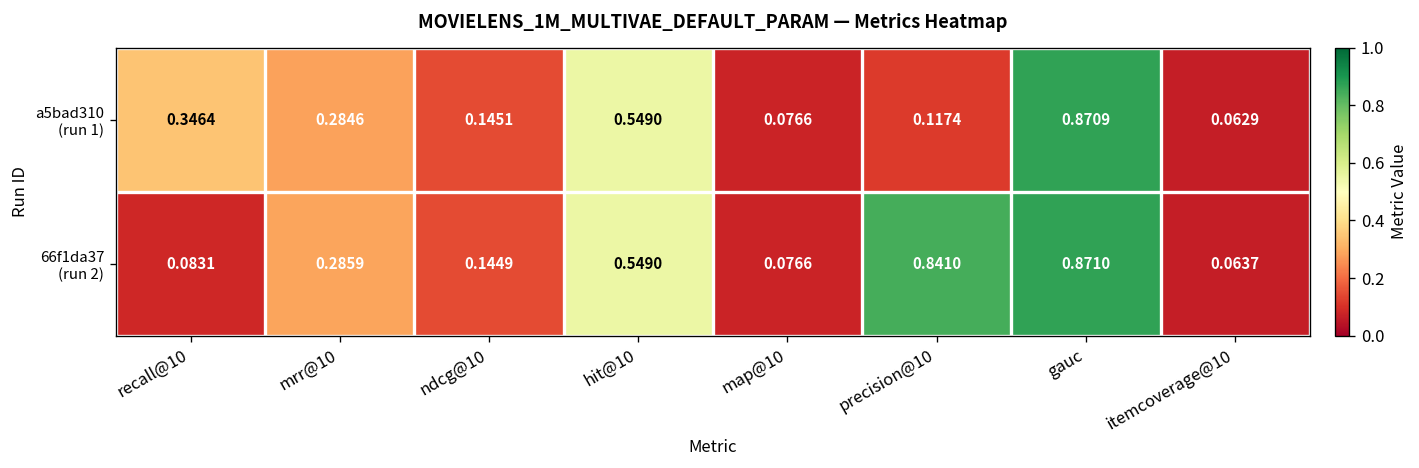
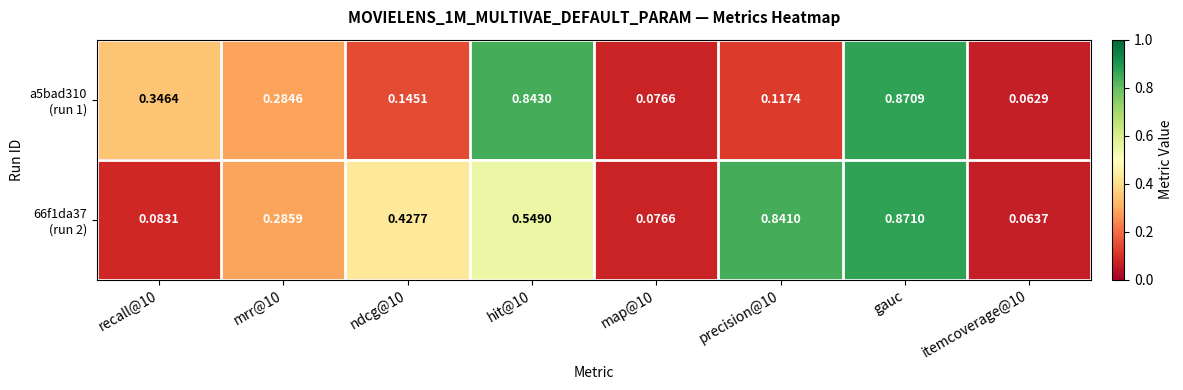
  {
    "a5bad310 (run 1)": {
      "recall@10": 0.3464,
      "mrr@10": 0.2846,
      "ndcg@10": 0.1451,
-     "hit@10": 0.5490,
+     "hit@10": 0.8430,
      "map@10": 0.0766,
      "precision@10": 0.1174,
      "gauc": 0.8709,
      "itemcoverage@10": 0.0629
    },
    "66f1da37 (run 2)": {
      "recall@10": 0.0831,
      "mrr@10": 0.2859,
-     "ndcg@10": 0.1449,
+     "ndcg@10": 0.4277,
      "hit@10": 0.5490,
      "map@10": 0.0766,
      "precision@10": 0.8410,
      "gauc": 0.8710,
      "itemcoverage@10": 0.0637
    }
  }
